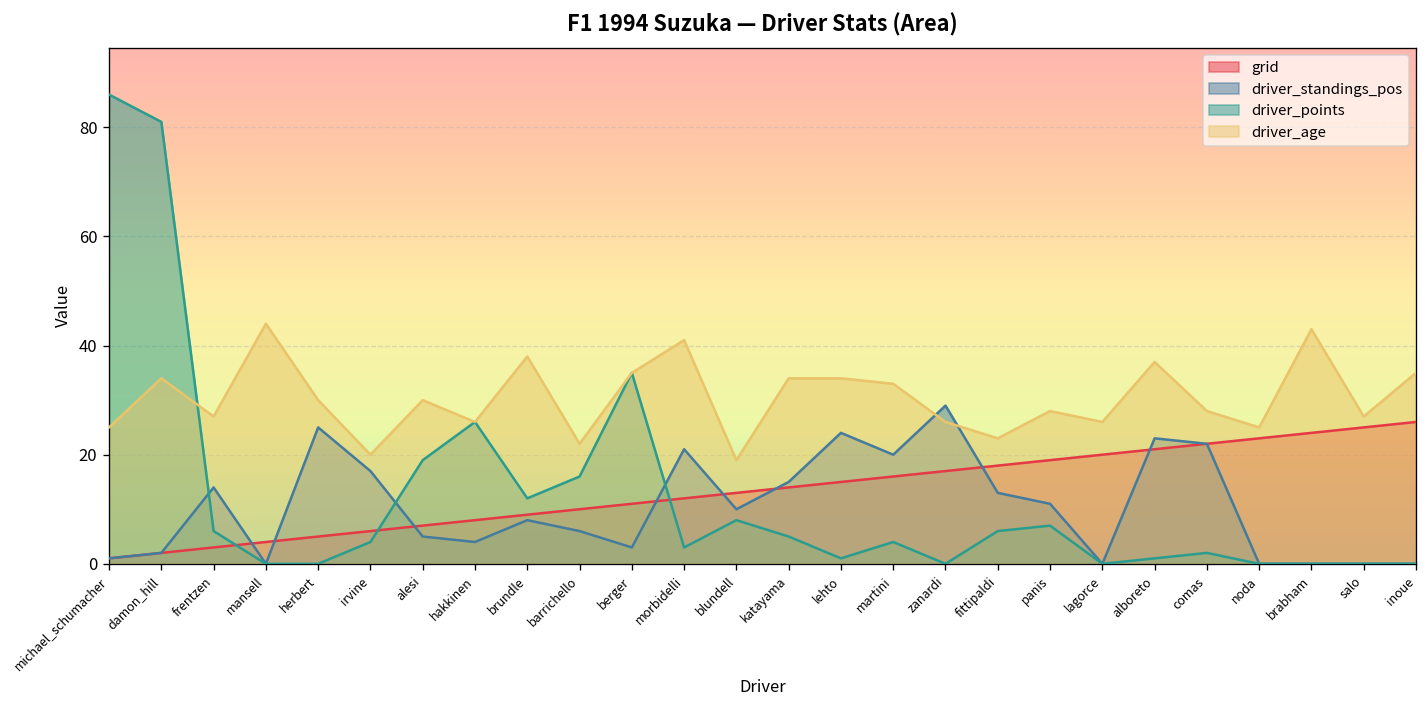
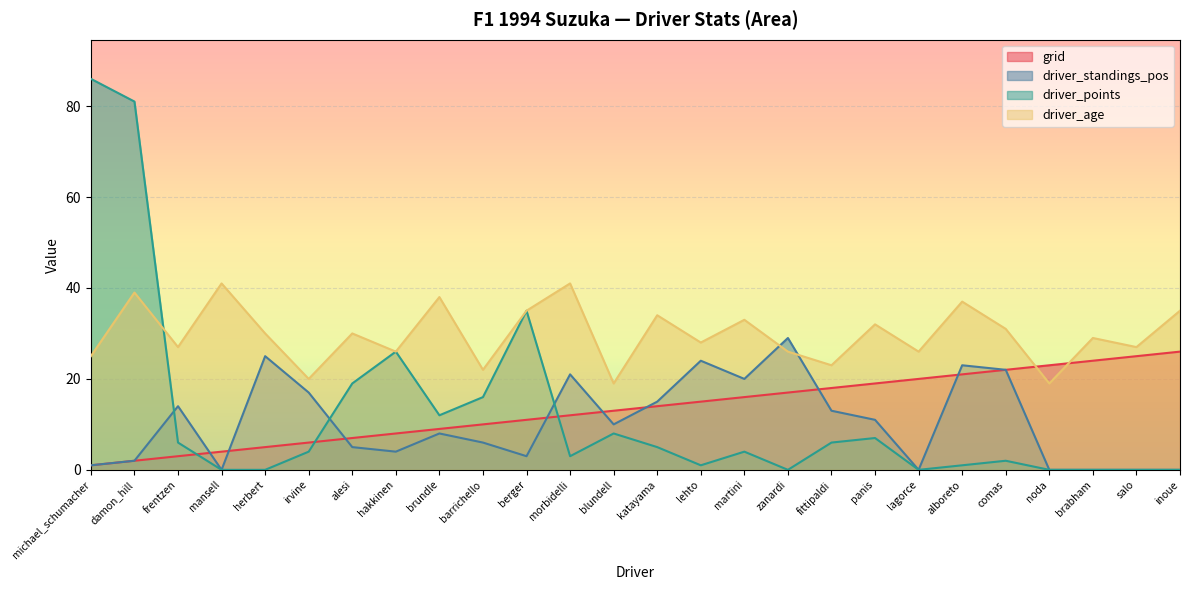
  {
    "grid": {
      "frentzen": 3,
      "mansell": 4,
      "herbert": 5,
      "irvine": 6,
      "alesi": 7,
      "hakkinen": 8,
      "brundle": 9,
      "barrichello": 10,
      "berger": 11,
      "morbidelli": 12,
      "blundell": 13,
      "katayama": 14,
      "lehto": 15,
      "martini": 16,
      "zanardi": 17,
      "fittipaldi": 18,
      "panis": 19,
      "lagorce": 20,
      "alboreto": 21,
      "noda": 23,
      "brabham": 24,
      "salo": 25,
      "inoue": 26
    },
    "driver_age": {
      "michael_schumacher": 25,
-     "damon_hill": 34,
+     "damon_hill": 39,
      "frentzen": 27,
-     "mansell": 44,
+     "mansell": 41,
      "herbert": 30,
      "irvine": 20,
      "alesi": 30,
      "brundle": 38,
      "barrichello": 22,
      "morbidelli": 41,
      "blundell": 19,
      "katayama": 34,
-     "lehto": 34,
+     "lehto": 28,
      "martini": 33,
      "zanardi": 26,
      "fittipaldi": 23,
-     "panis": 28,
+     "panis": 32,
      "lagorce": 26,
      "alboreto": 37,
-     "comas": 28,
-     "noda": 25,
-     "brabham": 43,
+     "comas": 31,
+     "noda": 19,
+     "brabham": 29,
      "salo": 27,
      "inoue": 35
    }
  }
